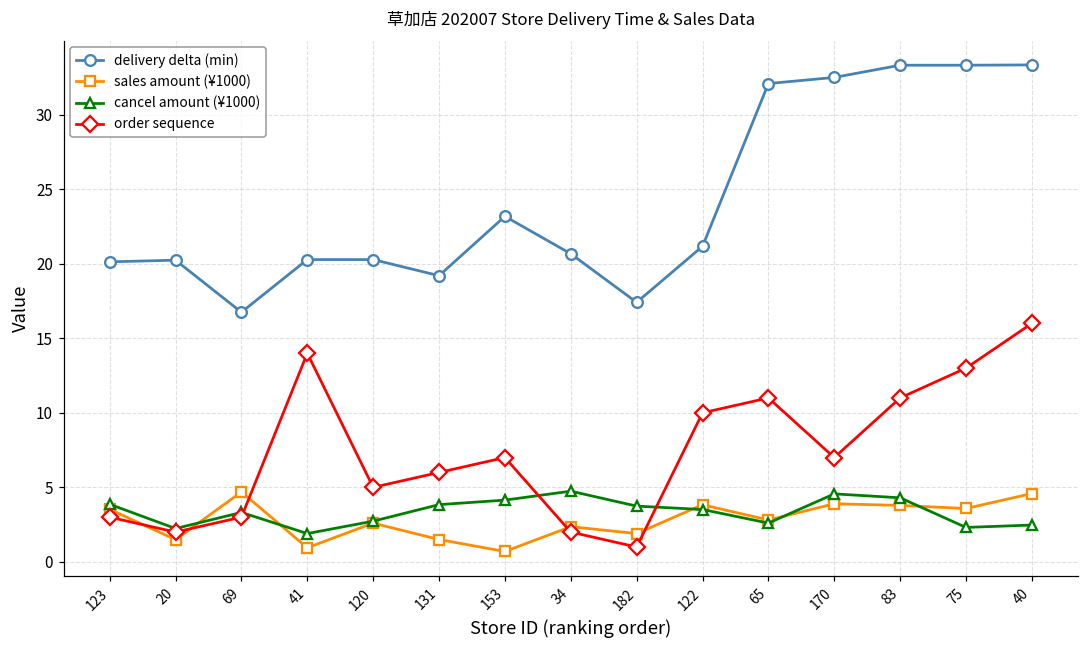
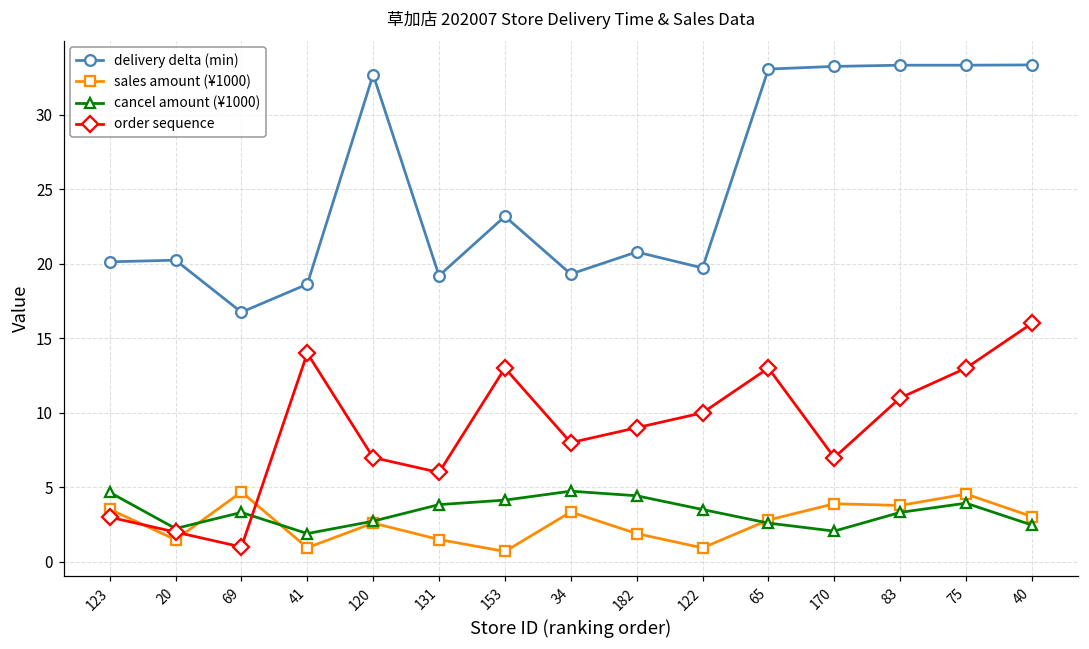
  {
    "delivery delta (min)": {
      "123": 20.1,
      "20": 20.2,
      "69": 16.8,
-     "41": 20.3,
-     "120": 20.3,
+     "41": 18.6,
+     "120": 32.7,
      "131": 19.2,
      "153": 23.2,
-     "34": 20.7,
-     "182": 17.4,
-     "122": 21.2,
-     "65": 32.1,
-     "170": 32.5,
+     "34": 19.3,
+     "182": 20.8,
+     "122": 19.7,
+     "65": 33.1,
+     "170": 33.2,
      "83": 33.3,
      "75": 33.3,
      "40": 33.3
    },
    "sales amount (¥1000)": {
      "123": 3.5,
      "20": 1.5,
      "69": 4.7,
      "41": 0.9,
      "131": 1.5,
      "153": 0.7,
-     "34": 2.4,
+     "34": 3.3,
      "182": 1.9,
-     "122": 3.8,
+     "122": 0.9,
      "65": 2.8,
      "170": 3.9,
      "83": 3.8,
-     "75": 3.6,
-     "40": 4.6
+     "75": 4.5,
+     "40": 3.0
    },
    "cancel amount (¥1000)": {
-     "123": 3.9,
+     "123": 4.7,
      "20": 2.2,
      "69": 3.3,
      "41": 1.9,
      "131": 3.8,
      "153": 4.1,
      "34": 4.7,
-     "182": 3.7,
+     "182": 4.4,
      "122": 3.5,
      "65": 2.6,
-     "170": 4.6,
-     "83": 4.3,
-     "75": 2.3,
+     "170": 2.1,
+     "83": 3.3,
+     "75": 3.9,
      "40": 2.5
    },
    "order sequence": {
      "123": 3,
      "20": 2,
-     "69": 3,
+     "69": 1,
      "41": 14,
-     "120": 5,
+     "120": 7,
      "131": 6,
-     "153": 7,
-     "34": 2,
-     "182": 1,
+     "153": 13,
+     "34": 8,
+     "182": 9,
      "122": 10,
-     "65": 11,
+     "65": 13,
      "170": 7,
      "83": 11,
      "75": 13,
      "40": 16
    }
  }
